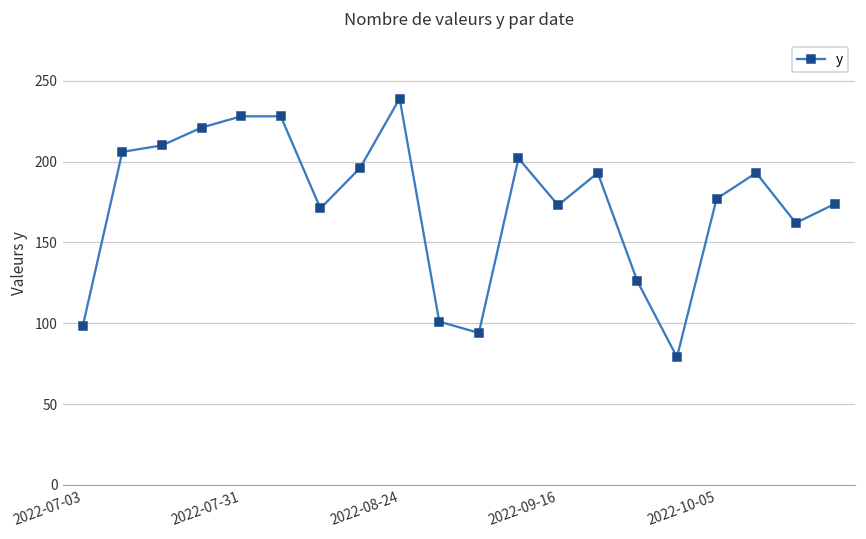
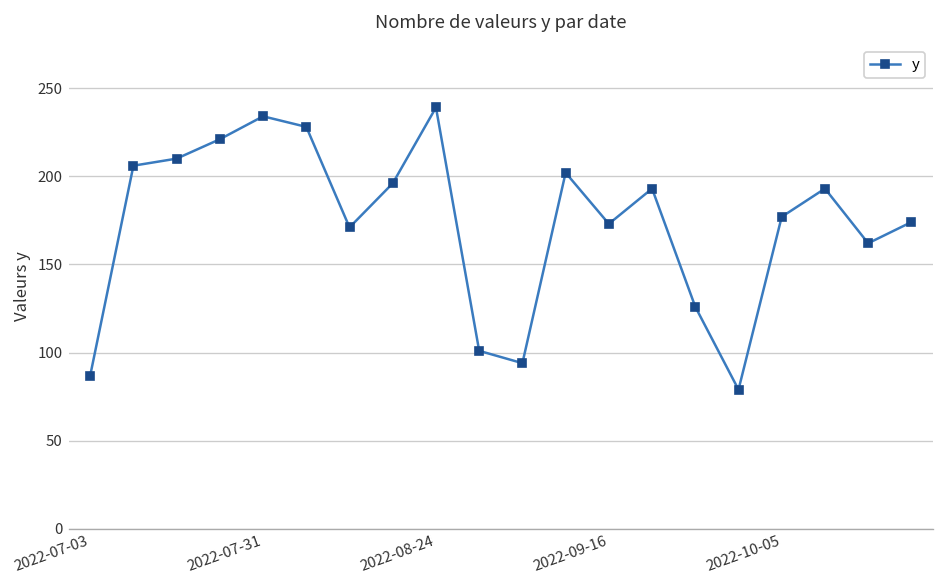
  {
-   "2022-07-03": 98,
-   "2022-07-31": 228,
+   "2022-07-03": 87,
+   "2022-07-31": 234,
    "2022-08-24": 239,
    "2022-09-16": 173,
    "2022-10-05": 177
  }
